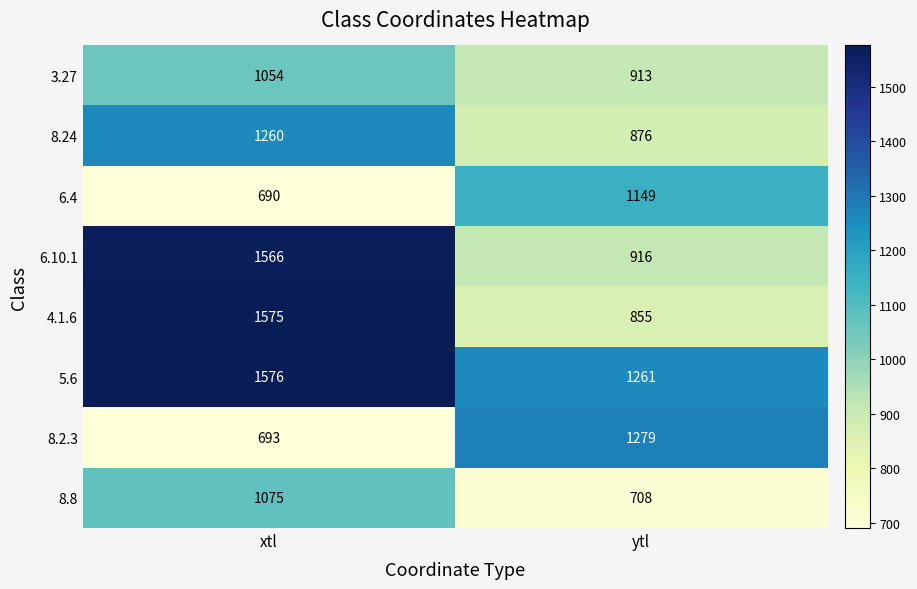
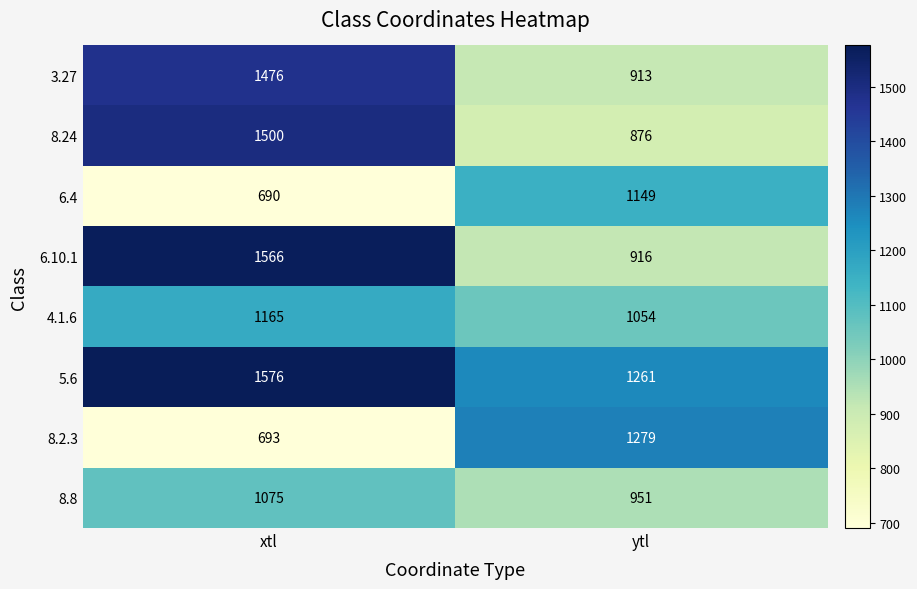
  {
    "3.27": {
-     "xtl": 1054,
+     "xtl": 1476,
      "ytl": 913
    },
    "8.24": {
-     "xtl": 1260,
+     "xtl": 1500,
      "ytl": 876
    },
    "6.4": {
      "xtl": 690,
      "ytl": 1149
    },
    "6.10.1": {
      "xtl": 1566,
      "ytl": 916
    },
    "4.1.6": {
-     "xtl": 1575,
-     "ytl": 855
+     "xtl": 1165,
+     "ytl": 1054
    },
    "5.6": {
      "xtl": 1576,
      "ytl": 1261
    },
    "8.2.3": {
      "xtl": 693,
      "ytl": 1279
    },
    "8.8": {
      "xtl": 1075,
-     "ytl": 708
+     "ytl": 951
    }
  }
